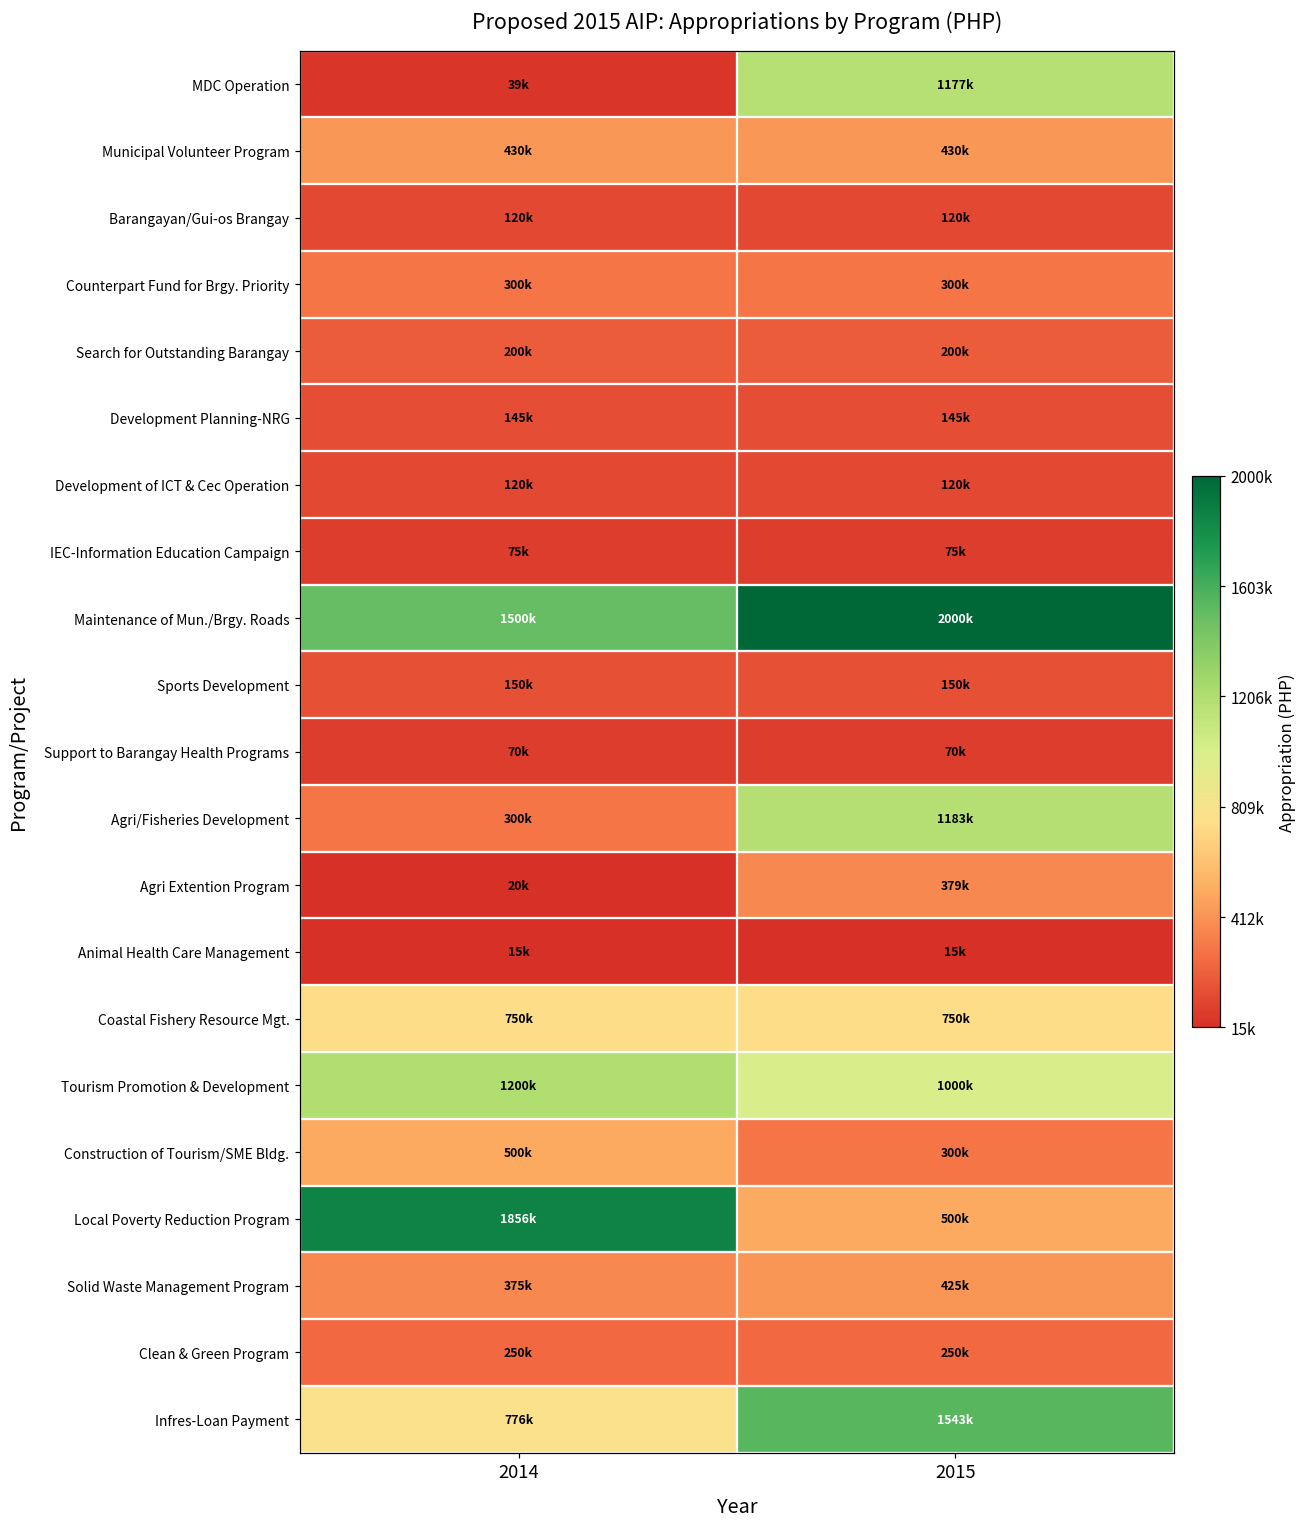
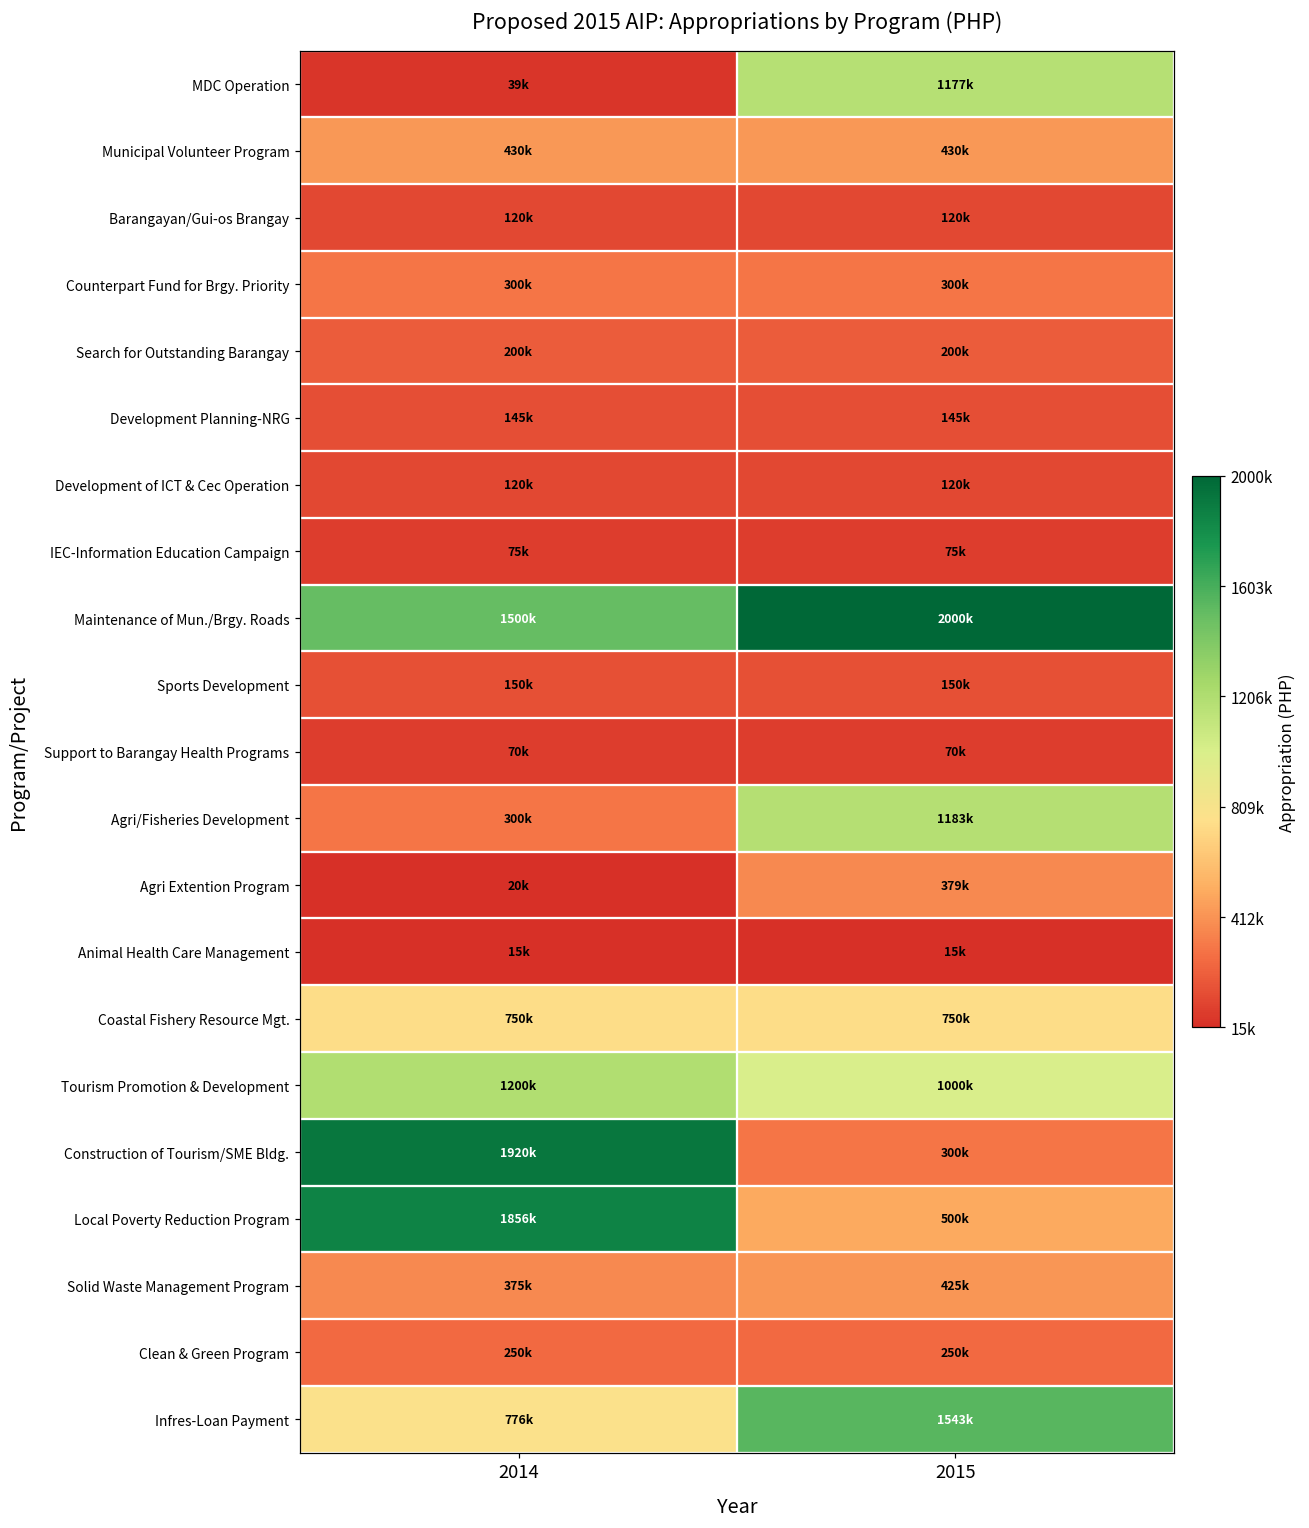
  {
    "MDC Operation": {
      "2014": "39k",
      "2015": "1177k"
    },
    "Municipal Volunteer Program": {
      "2014": "430k",
      "2015": "430k"
    },
    "Barangayan/Gui-os Brangay": {
      "2014": "120k",
      "2015": "120k"
    },
    "Counterpart Fund for Brgy. Priority": {
      "2014": "300k",
      "2015": "300k"
    },
    "Search for Outstanding Barangay": {
      "2014": "200k",
      "2015": "200k"
    },
    "Development Planning-NRG": {
      "2014": "145k",
      "2015": "145k"
    },
    "Development of ICT & Cec Operation": {
      "2014": "120k",
      "2015": "120k"
    },
    "IEC-Information Education Campaign": {
      "2014": "75k",
      "2015": "75k"
    },
    "Maintenance of Mun./Brgy. Roads": {
      "2014": "1500k",
      "2015": "2000k"
    },
    "Sports Development": {
      "2014": "150k",
      "2015": "150k"
    },
    "Support to Barangay Health Programs": {
      "2014": "70k",
      "2015": "70k"
    },
    "Agri/Fisheries Development": {
      "2014": "300k",
      "2015": "1183k"
    },
    "Agri Extention Program": {
      "2014": "20k",
      "2015": "379k"
    },
    "Animal Health Care Management": {
      "2014": "15k",
      "2015": "15k"
    },
    "Coastal Fishery Resource Mgt.": {
      "2014": "750k",
      "2015": "750k"
    },
    "Tourism Promotion & Development": {
      "2014": "1200k",
      "2015": "1000k"
    },
    "Construction of Tourism/SME Bldg.": {
-     "2014": "500k",
+     "2014": "1920k",
      "2015": "300k"
    },
    "Local Poverty Reduction Program": {
      "2014": "1856k",
      "2015": "500k"
    },
    "Solid Waste Management Program": {
      "2014": "375k",
      "2015": "425k"
    },
    "Clean & Green Program": {
      "2014": "250k",
      "2015": "250k"
    },
    "Infres-Loan Payment": {
      "2014": "776k",
      "2015": "1543k"
    }
  }
